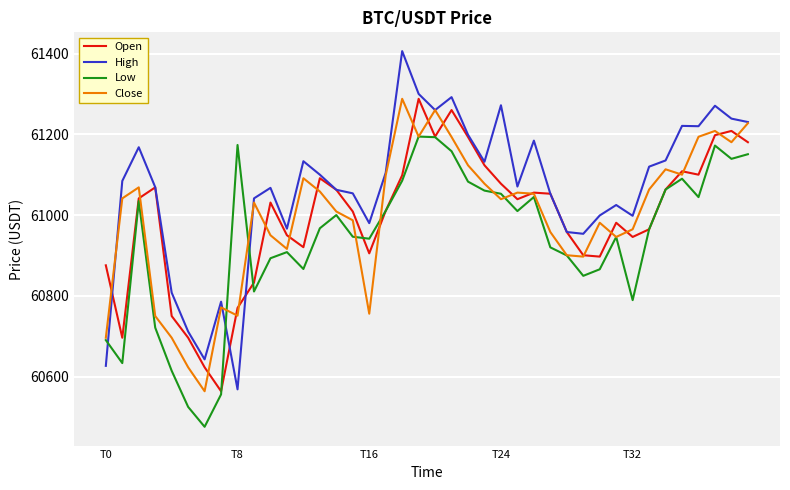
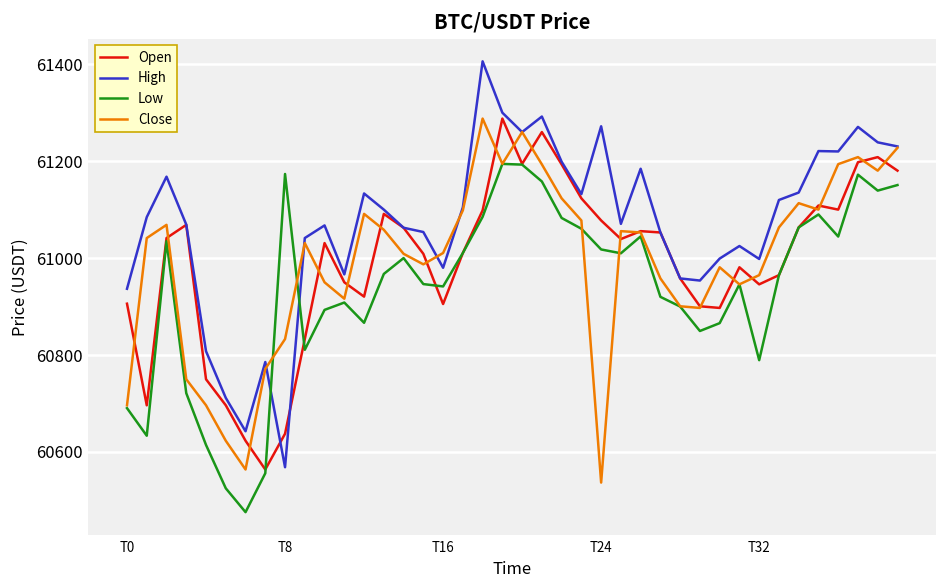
  {
    "Open": {
-     "T0": 60880,
-     "T8": 60770,
+     "T0": 60910,
+     "T8": 60640,
      "T16": 60910,
      "T24": 61080,
      "T32": 60950
    },
    "High": {
-     "T0": 60630,
+     "T0": 60940,
      "T8": 60570,
      "T16": 60980,
      "T24": 61270,
      "T32": 61000
    },
    "Low": {
      "T8": 61170,
      "T16": 60940,
-     "T24": 61050,
+     "T24": 61020,
      "T32": 60790
    },
    "Close": {
-     "T8": 60750,
-     "T16": 60760,
-     "T24": 61040,
+     "T8": 60830,
+     "T16": 61010,
+     "T24": 60540,
      "T32": 60960
    }
  }
